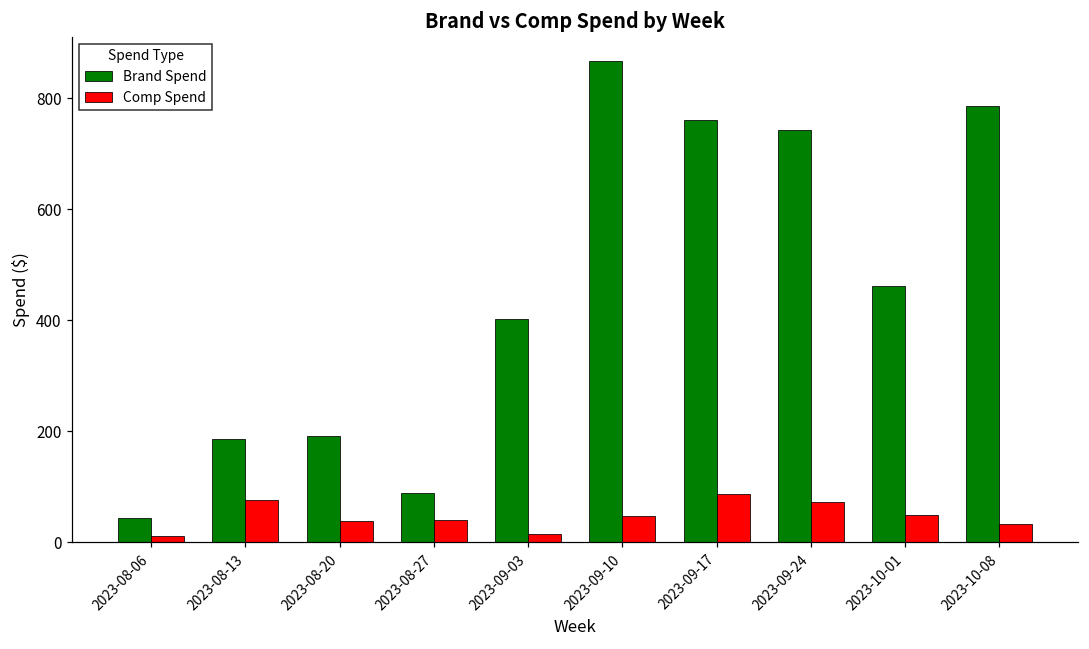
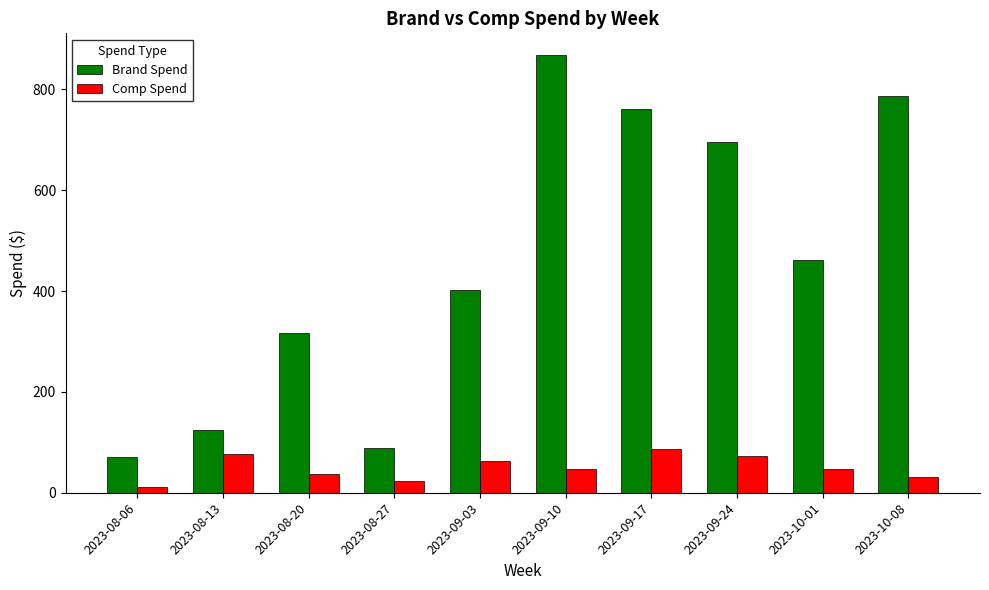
  {
    "Brand Spend": {
-     "2023-08-06": 40,
-     "2023-08-13": 190,
-     "2023-08-20": 190,
+     "2023-08-06": 70,
+     "2023-08-13": 120,
+     "2023-08-20": 320,
      "2023-08-27": 90,
      "2023-09-03": 400,
      "2023-09-10": 870,
      "2023-09-17": 760,
-     "2023-09-24": 740,
+     "2023-09-24": 700,
      "2023-10-01": 460,
      "2023-10-08": 790
    },
    "Comp Spend": {
      "2023-08-06": 10,
      "2023-08-13": 80,
      "2023-08-20": 40,
-     "2023-08-27": 40,
-     "2023-09-03": 10,
+     "2023-08-27": 20,
+     "2023-09-03": 60,
      "2023-09-10": 50,
      "2023-09-17": 90,
      "2023-09-24": 70,
      "2023-10-01": 50,
      "2023-10-08": 30
    }
  }
